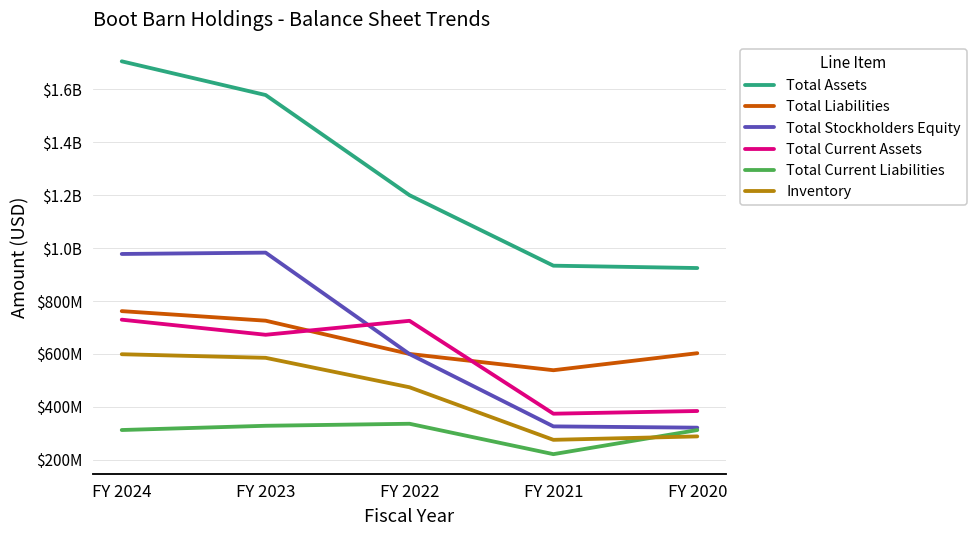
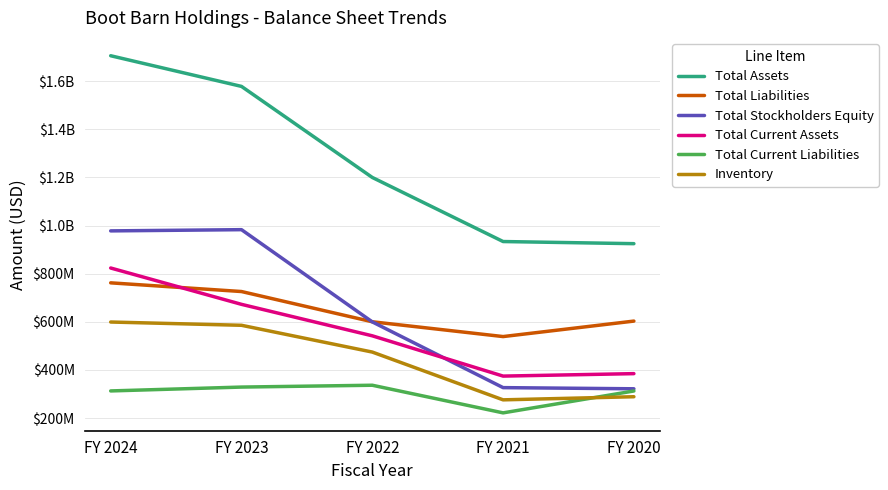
  {
    "Total Stockholders Equity": {
      "FY 2024": "$980000000",
      "FY 2023": "$980000000",
      "FY 2021": "$330000000"
    },
    "Total Current Assets": {
-     "FY 2024": "$730000000",
+     "FY 2024": "$820000000",
      "FY 2023": "$670000000",
-     "FY 2022": "$730000000",
+     "FY 2022": "$540000000",
      "FY 2021": "$370000000",
      "FY 2020": "$380000000"
    }
  }
